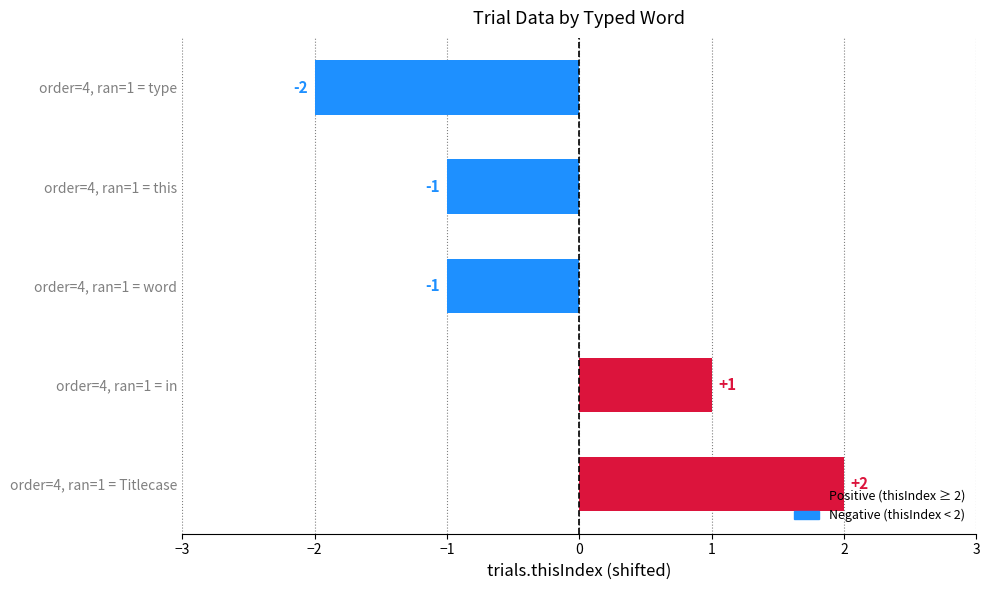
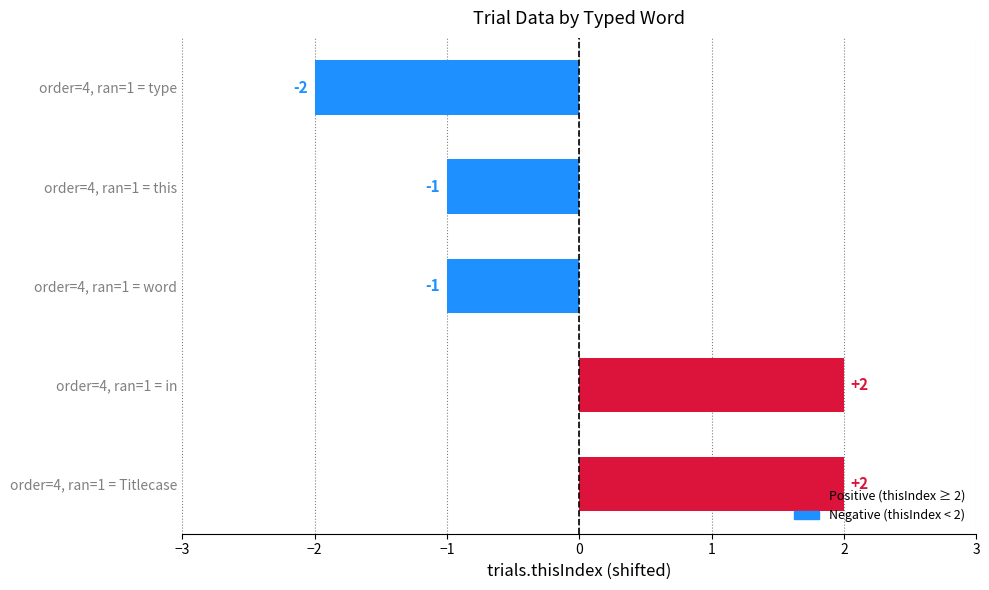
  {
    "order=4, ran=1 = type": "-2",
    "order=4, ran=1 = this": "-1",
    "order=4, ran=1 = word": "-1",
-   "order=4, ran=1 = in": "+1",
+   "order=4, ran=1 = in": "+2",
    "order=4, ran=1 = Titlecase": "+2"
  }
